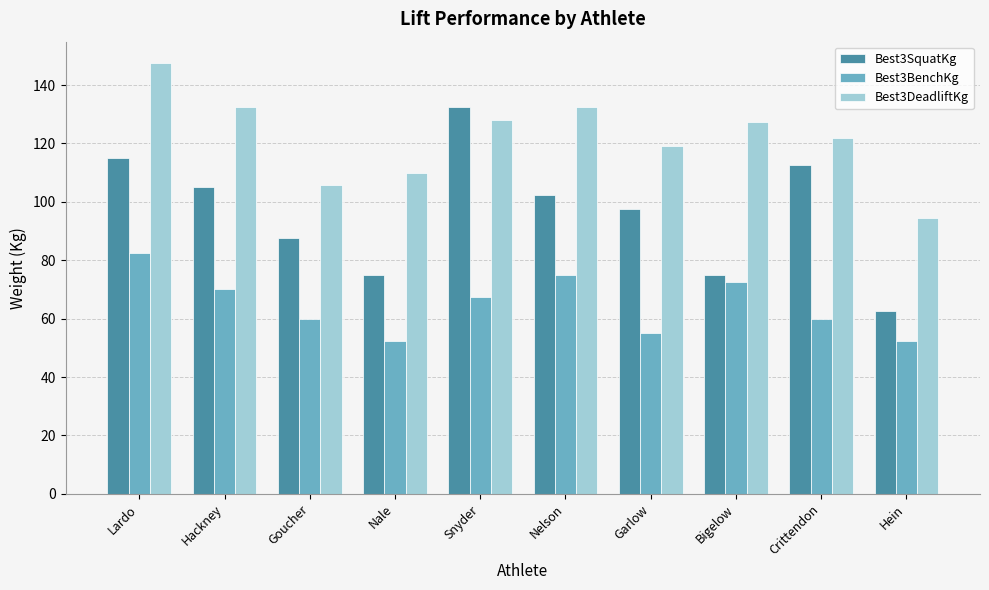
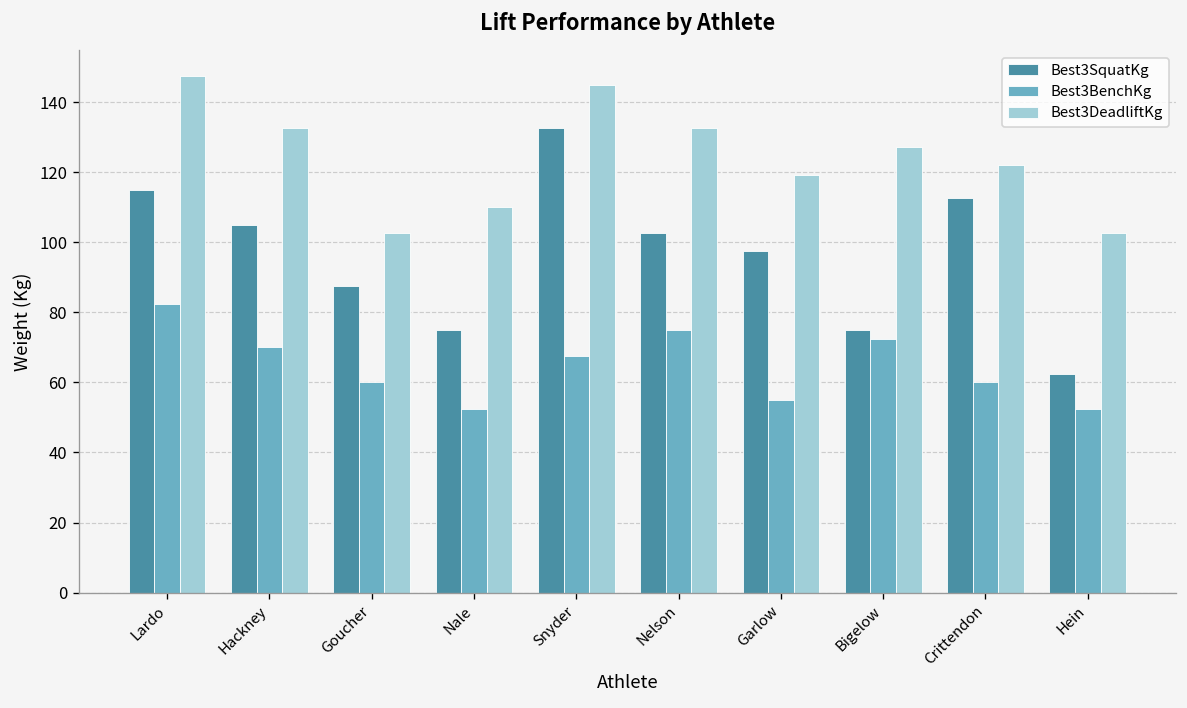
  {
    "Best3DeadliftKg": {
      "Lardo": 148,
      "Hackney": 133,
-     "Goucher": 106,
+     "Goucher": 103,
      "Nale": 110,
-     "Snyder": 128,
+     "Snyder": 145,
      "Nelson": 133,
      "Garlow": 119,
      "Bigelow": 127,
      "Crittendon": 122,
-     "Hein": 95
+     "Hein": 103
    }
  }
